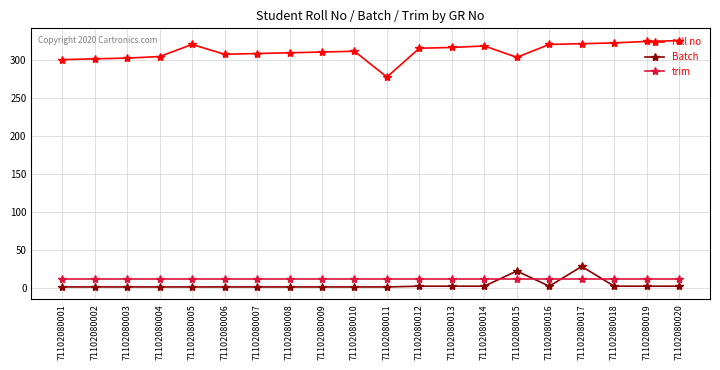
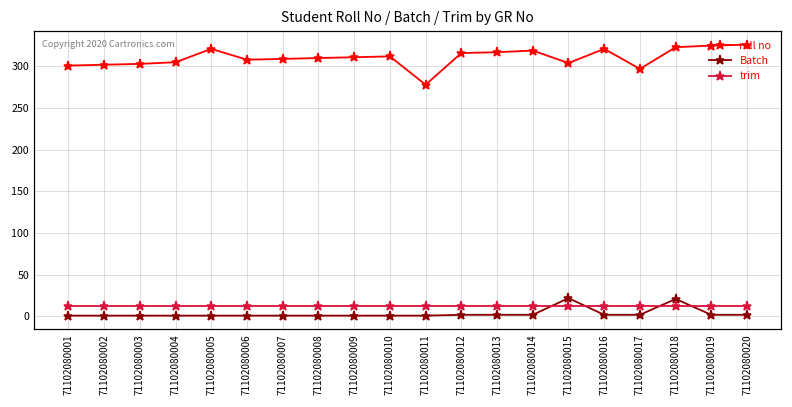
  {
    "roll no": {
      "71102080001": 300,
      "71102080002": 300,
      "71102080003": 300,
      "71102080005": 320,
      "71102080006": 310,
      "71102080007": 310,
      "71102080008": 310,
      "71102080009": 310,
      "71102080010": 310,
      "71102080011": 280,
      "71102080012": 320,
      "71102080013": 320,
      "71102080014": 320,
      "71102080015": 300,
      "71102080016": 320,
-     "71102080017": 320,
+     "71102080017": 300,
      "71102080018": 320,
      "71102080019": 330,
      "71102080020": 330
    },
    "Batch": {
      "71102080001": 0,
      "71102080002": 0,
      "71102080003": 0,
      "71102080004": 0,
      "71102080005": 0,
      "71102080006": 0,
      "71102080007": 0,
      "71102080008": 0,
      "71102080009": 0,
      "71102080010": 0,
      "71102080011": 0,
      "71102080012": 0,
      "71102080013": 0,
      "71102080014": 0,
      "71102080015": 20,
      "71102080016": 0,
-     "71102080017": 30,
-     "71102080018": 0,
+     "71102080017": 0,
+     "71102080018": 20,
      "71102080019": 0,
      "71102080020": 0
    },
    "trim": {
      "71102080001": 10,
      "71102080002": 10,
      "71102080003": 10,
      "71102080004": 10,
      "71102080005": 10,
      "71102080006": 10,
      "71102080007": 10,
      "71102080008": 10,
      "71102080009": 10,
      "71102080010": 10,
      "71102080011": 10,
      "71102080012": 10,
      "71102080013": 10,
      "71102080014": 10,
      "71102080015": 10,
      "71102080016": 10,
      "71102080017": 10,
      "71102080018": 10,
      "71102080019": 10,
      "71102080020": 10
    }
  }
